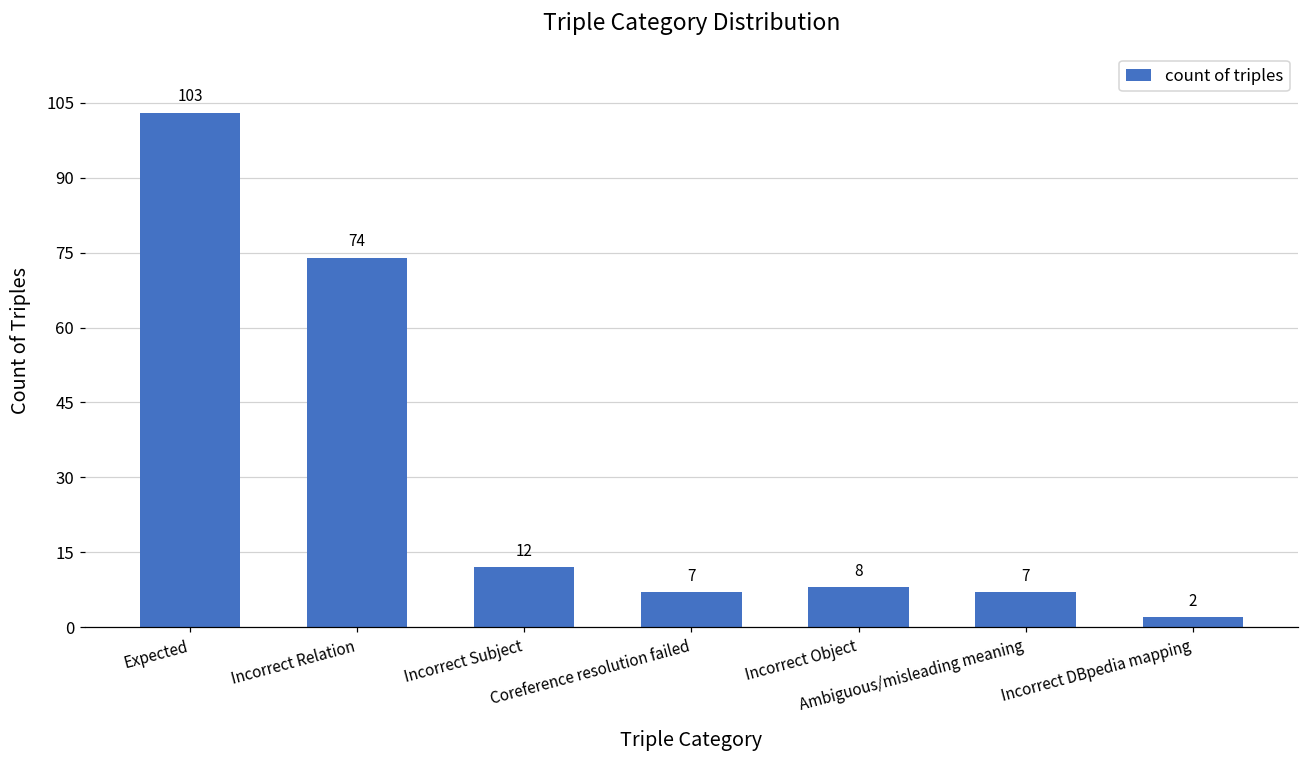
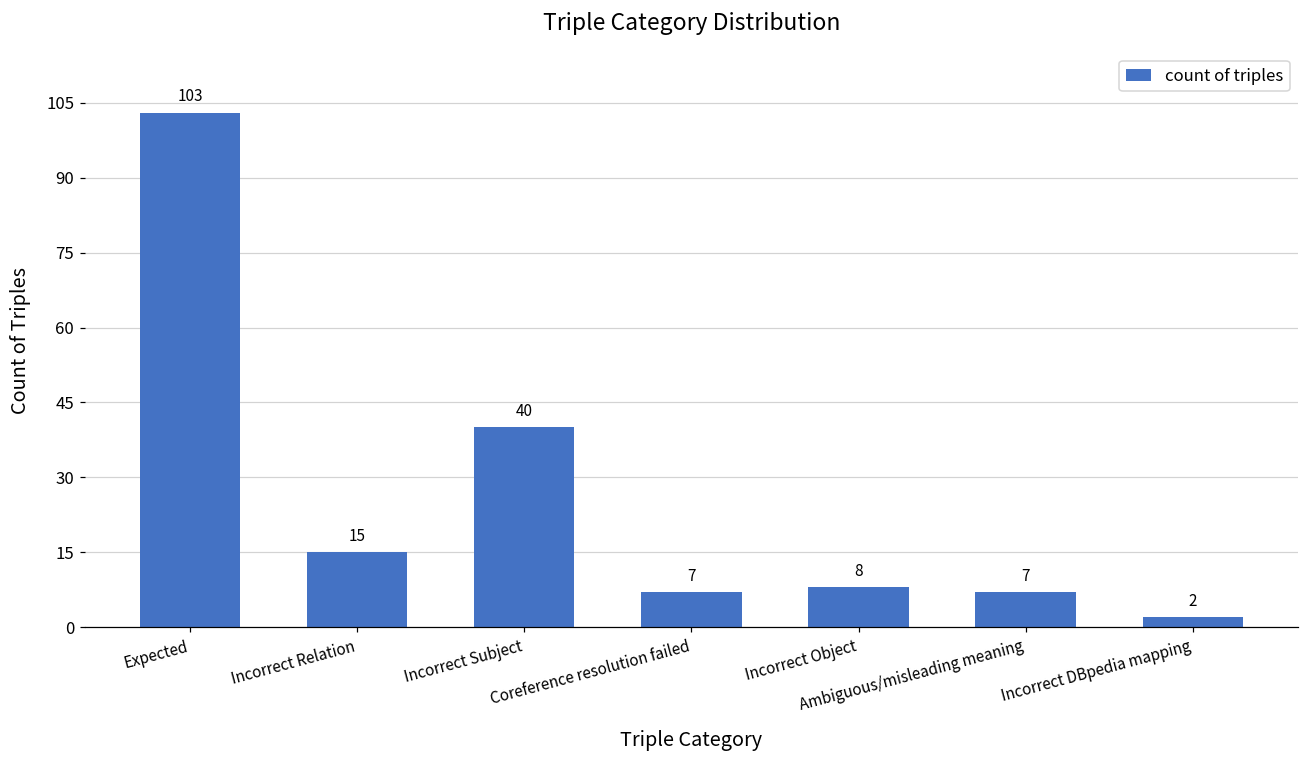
  {
    "Expected": 103,
-   "Incorrect Relation": 74,
-   "Incorrect Subject": 12,
+   "Incorrect Relation": 15,
+   "Incorrect Subject": 40,
    "Coreference resolution failed": 7,
    "Incorrect Object": 8,
    "Ambiguous/misleading meaning": 7,
    "Incorrect DBpedia mapping": 2
  }
